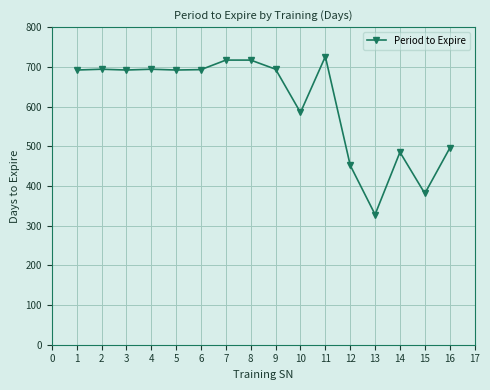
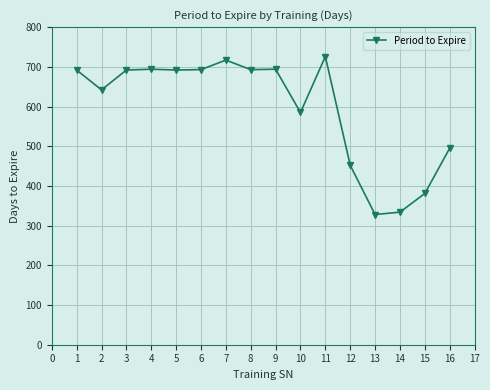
  {
    "1": 690,
-   "2": 690,
+   "2": 640,
    "3": 690,
    "4": 690,
    "5": 690,
    "6": 690,
    "7": 720,
-   "8": 720,
+   "8": 690,
    "9": 690,
    "10": 590,
    "11": 730,
    "12": 450,
    "13": 330,
-   "14": 490,
+   "14": 330,
    "15": 380,
    "16": 500
  }
